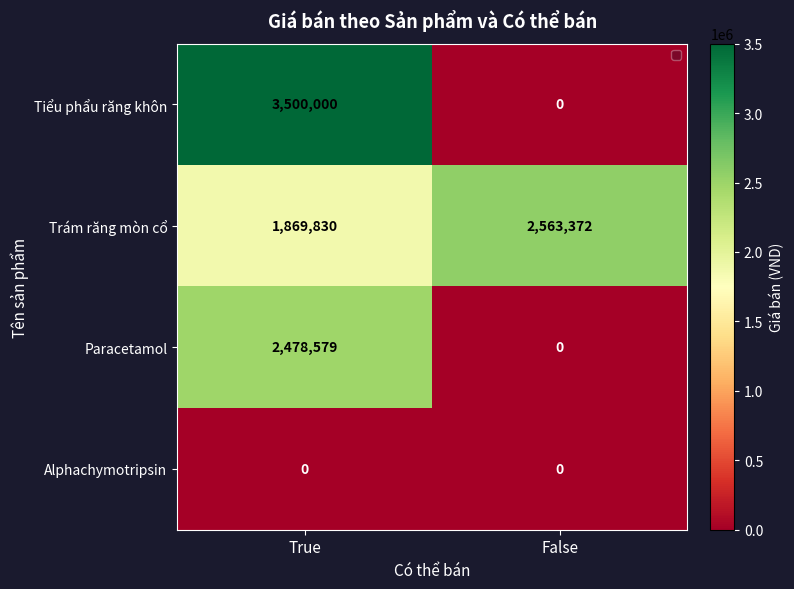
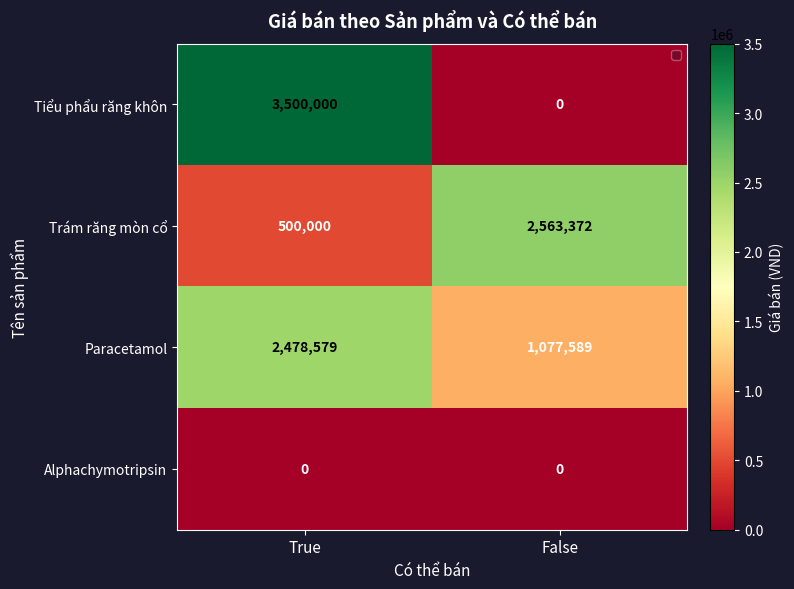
  {
    "Tiểu phẩu răng khôn": {
      "True": "3,500,000",
      "False": "0"
    },
    "Trám răng mòn cổ": {
-     "True": "1,869,830",
+     "True": "500,000",
      "False": "2,563,372"
    },
    "Paracetamol": {
      "True": "2,478,579",
-     "False": "0"
+     "False": "1,077,589"
    },
    "Alphachymotripsin": {
      "True": "0",
      "False": "0"
    }
  }
